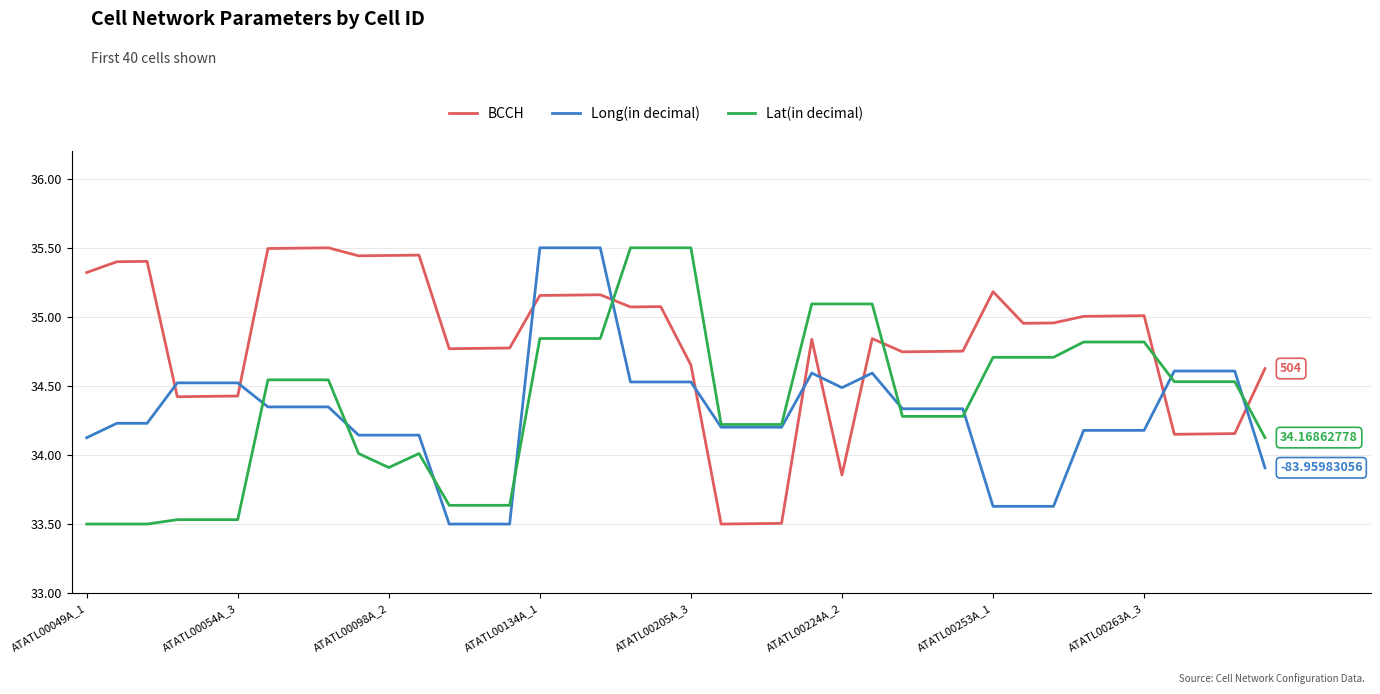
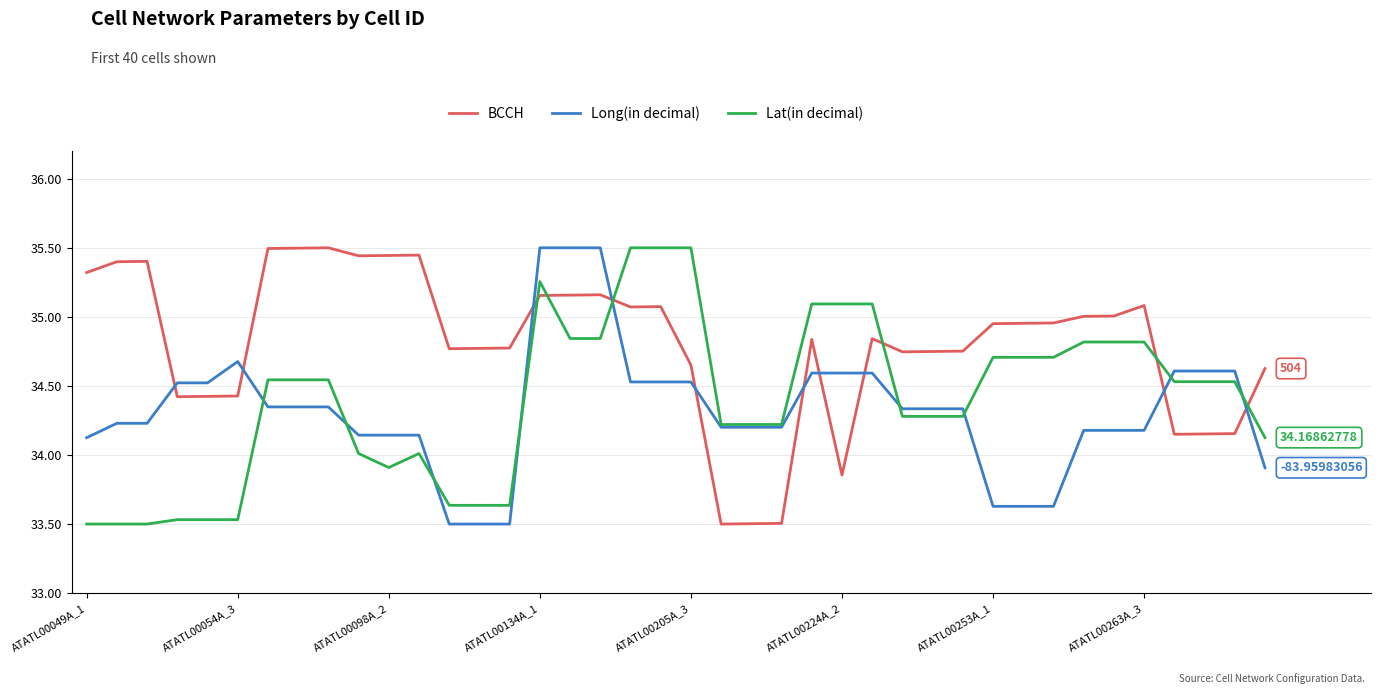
  {
    "BCCH": {
      "ATATL00049A_1": 35.32,
      "ATATL00054A_3": 34.43,
      "ATATL00098A_2": 35.44,
      "ATATL00134A_1": 35.15,
      "ATATL00205A_3": 34.65,
      "ATATL00224A_2": 33.86,
-     "ATATL00253A_1": 35.18,
-     "ATATL00263A_3": 35.01
+     "ATATL00253A_1": 34.95,
+     "ATATL00263A_3": 35.08
    },
    "Long(in decimal)": {
      "ATATL00049A_1": 34.13,
-     "ATATL00054A_3": 34.52,
+     "ATATL00054A_3": 34.68,
      "ATATL00098A_2": 34.14,
      "ATATL00134A_1": 35.50,
      "ATATL00205A_3": 34.53,
-     "ATATL00224A_2": 34.49,
+     "ATATL00224A_2": 34.59,
      "ATATL00253A_1": 33.63,
      "ATATL00263A_3": 34.18
    },
    "Lat(in decimal)": {
      "ATATL00049A_1": 33.50,
      "ATATL00054A_3": 33.53,
      "ATATL00098A_2": 33.91,
-     "ATATL00134A_1": 34.84,
+     "ATATL00134A_1": 35.26,
      "ATATL00205A_3": 35.50,
      "ATATL00224A_2": 35.09,
      "ATATL00253A_1": 34.71,
      "ATATL00263A_3": 34.82
    }
  }
